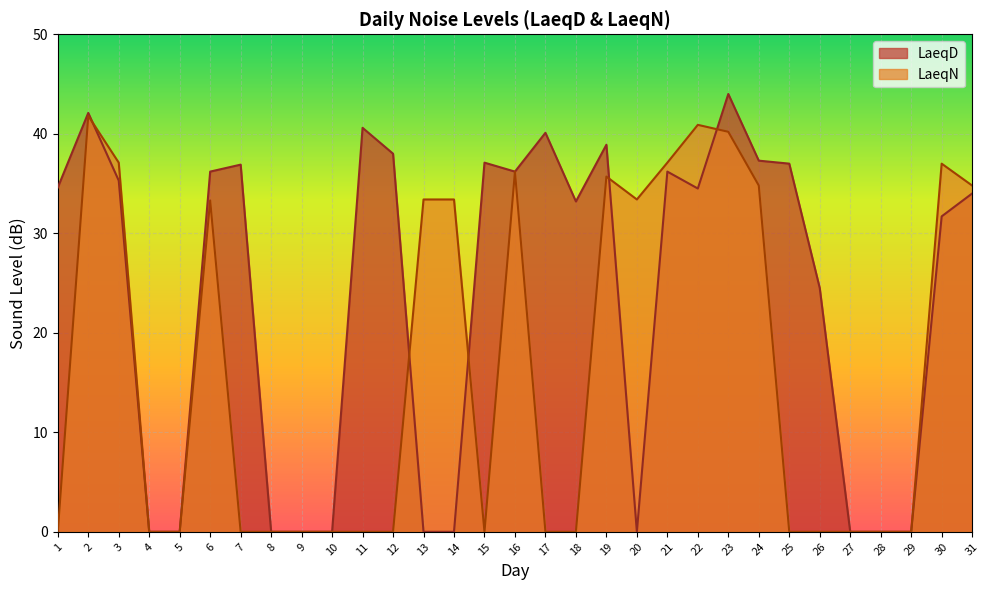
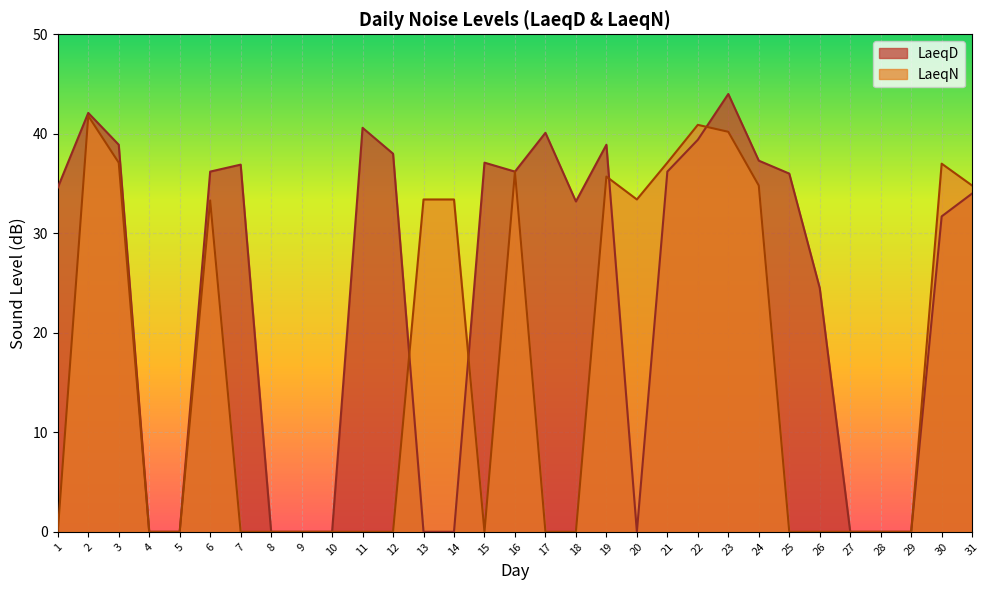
  {
    "LaeqD": {
      "1": 35,
      "2": 42,
-     "3": 35,
+     "3": 39,
      "6": 36,
      "7": 37,
      "11": 41,
      "12": 38,
      "13": 0,
      "14": 0,
      "15": 37,
      "17": 40,
      "18": 33,
      "19": 39,
      "20": 0,
      "21": 36,
-     "22": 35,
+     "22": 39,
      "23": 44,
      "24": 37,
-     "25": 37,
+     "25": 36,
      "26": 25,
      "30": 32,
      "31": 34
    },
    "LaeqN": {
      "1": 0,
      "2": 42,
      "3": 37,
      "6": 33,
      "7": 0,
      "11": 0,
      "12": 0,
      "13": 33,
      "14": 33,
      "15": 0,
      "17": 0,
      "18": 0,
      "19": 36,
      "20": 33,
      "21": 37,
      "22": 41,
      "23": 40,
      "24": 35,
      "25": 0,
      "26": 0,
      "30": 37,
      "31": 35
    }
  }
